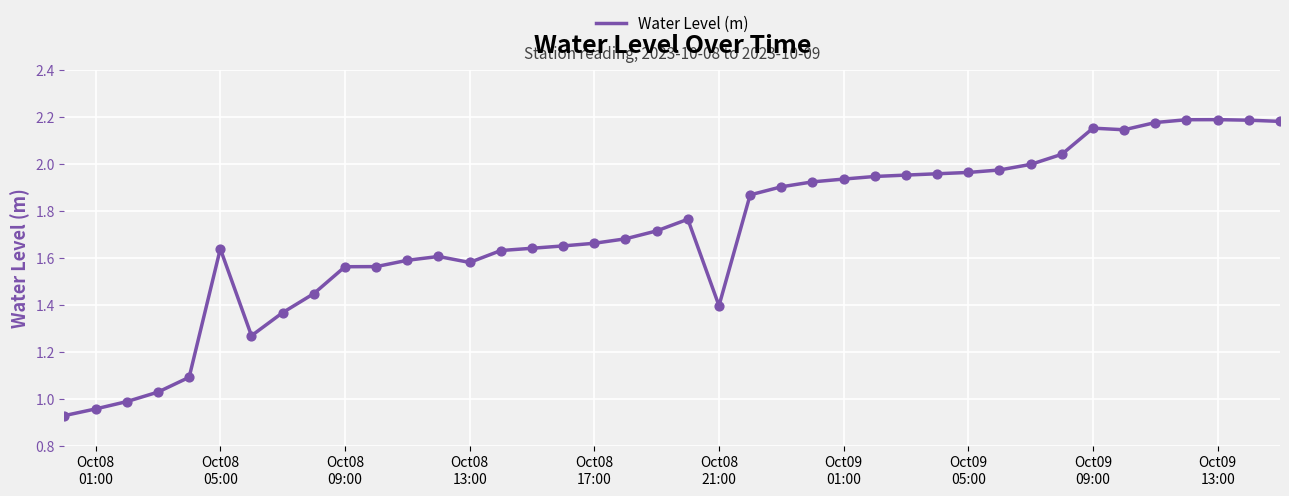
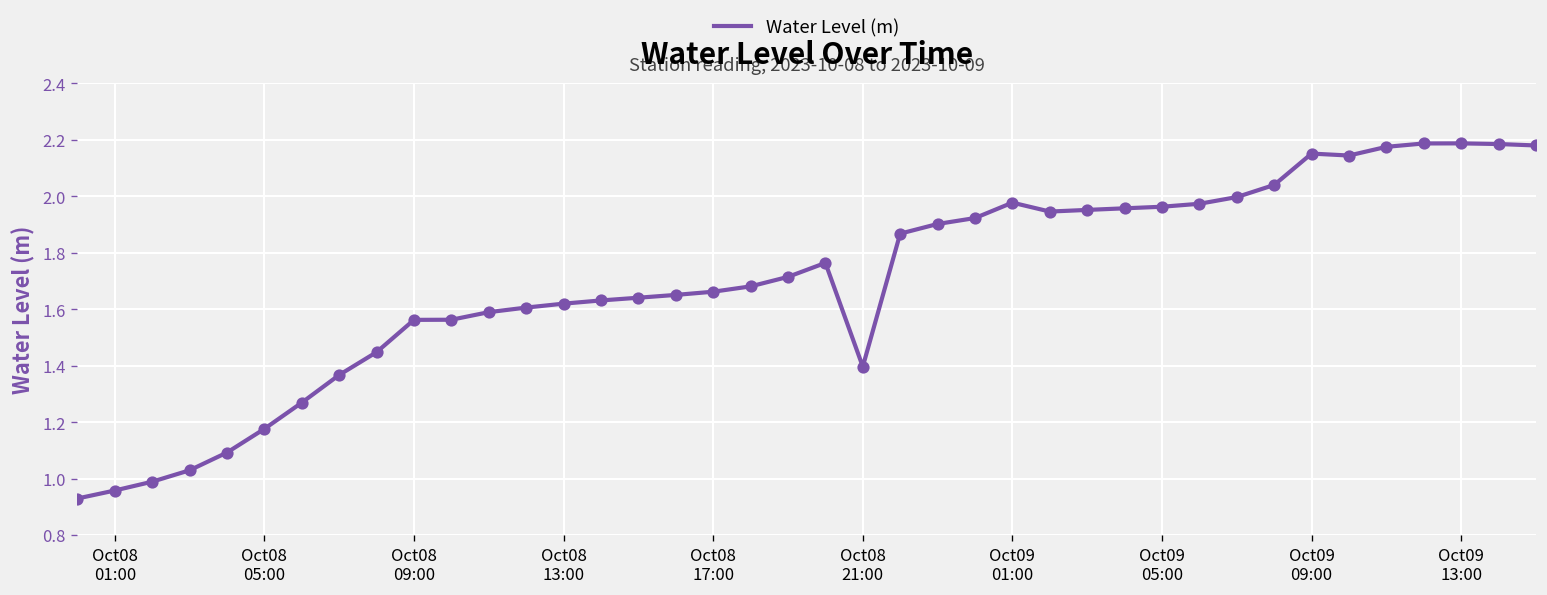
  {
    "Oct08 01:00": 0.96,
-   "Oct08 05:00": 1.64,
+   "Oct08 05:00": 1.18,
    "Oct08 09:00": 1.56,
-   "Oct08 13:00": 1.58,
+   "Oct08 13:00": 1.62,
    "Oct08 17:00": 1.66,
    "Oct08 21:00": 1.40,
-   "Oct09 01:00": 1.93,
+   "Oct09 01:00": 1.98,
    "Oct09 05:00": 1.96,
    "Oct09 09:00": 2.15,
    "Oct09 13:00": 2.19
  }
